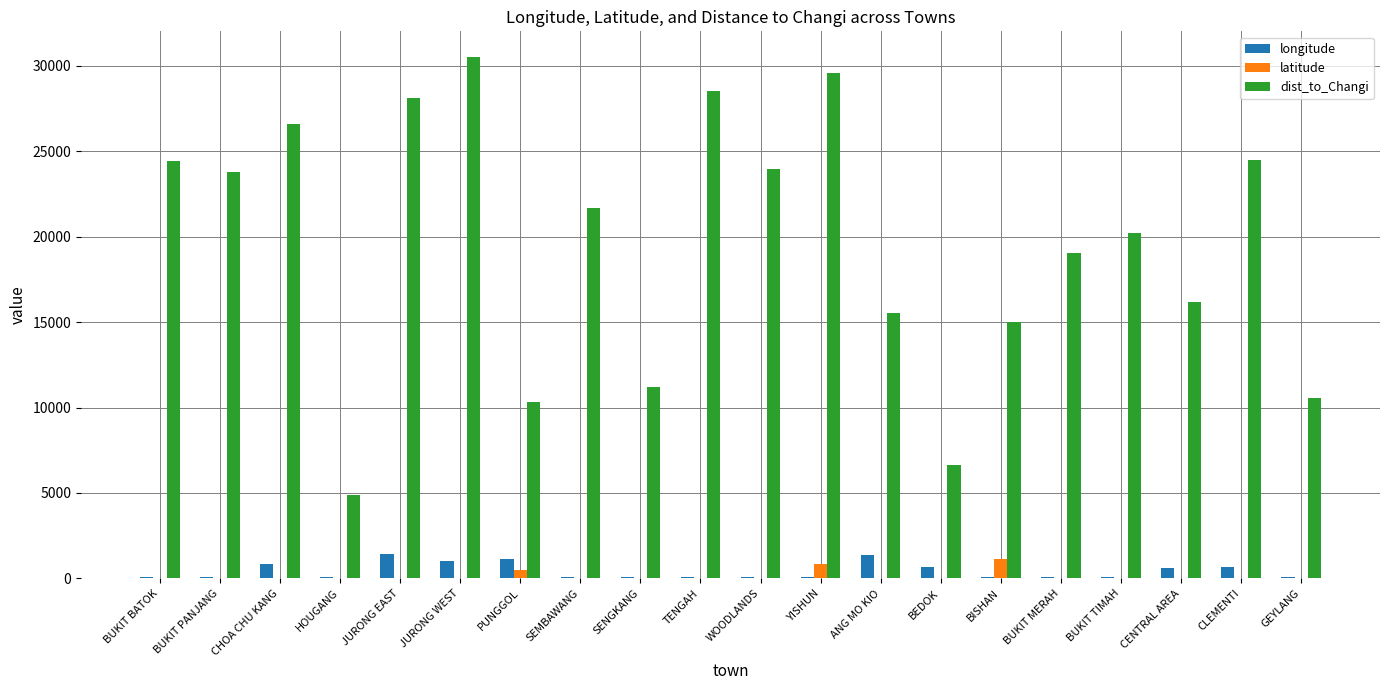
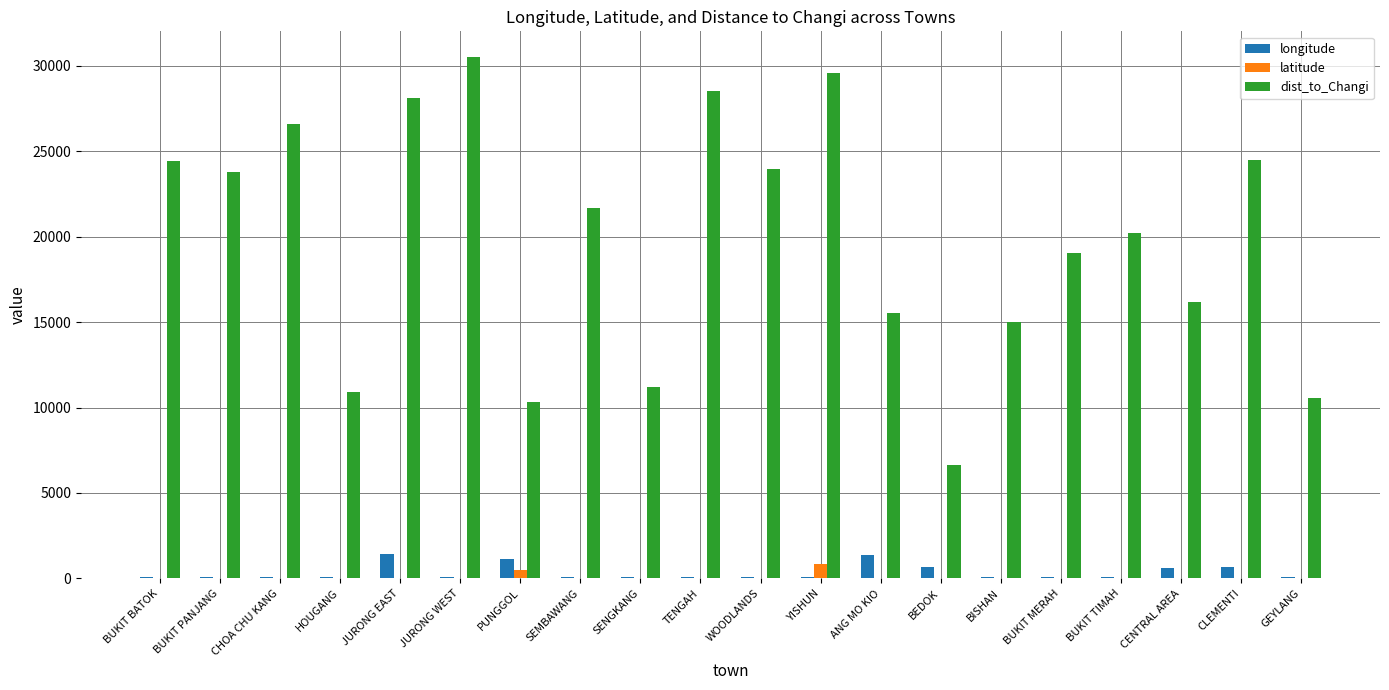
  {
    "longitude": {
-     "CHOA CHU KANG": 800,
+     "CHOA CHU KANG": 100,
      "JURONG EAST": 1400,
-     "JURONG WEST": 1000,
+     "JURONG WEST": 100,
      "PUNGGOL": 1100,
      "ANG MO KIO": 1400,
      "BEDOK": 700,
      "CENTRAL AREA": 600,
      "CLEMENTI": 600
    },
    "latitude": {
      "PUNGGOL": 500,
      "YISHUN": 800,
-     "BISHAN": 1200
+     "BISHAN": 0
    },
    "dist_to_Changi": {
      "BUKIT BATOK": 24500,
      "BUKIT PANJANG": 23800,
      "CHOA CHU KANG": 26600,
-     "HOUGANG": 4900,
+     "HOUGANG": 10900,
      "JURONG EAST": 28100,
      "JURONG WEST": 30500,
      "PUNGGOL": 10300,
      "SEMBAWANG": 21700,
      "SENGKANG": 11200,
      "TENGAH": 28500,
      "WOODLANDS": 24000,
      "YISHUN": 29600,
      "ANG MO KIO": 15500,
      "BEDOK": 6700,
      "BISHAN": 15000,
      "BUKIT MERAH": 19000,
      "BUKIT TIMAH": 20200,
      "CENTRAL AREA": 16200,
      "CLEMENTI": 24500,
      "GEYLANG": 10500
    }
  }
